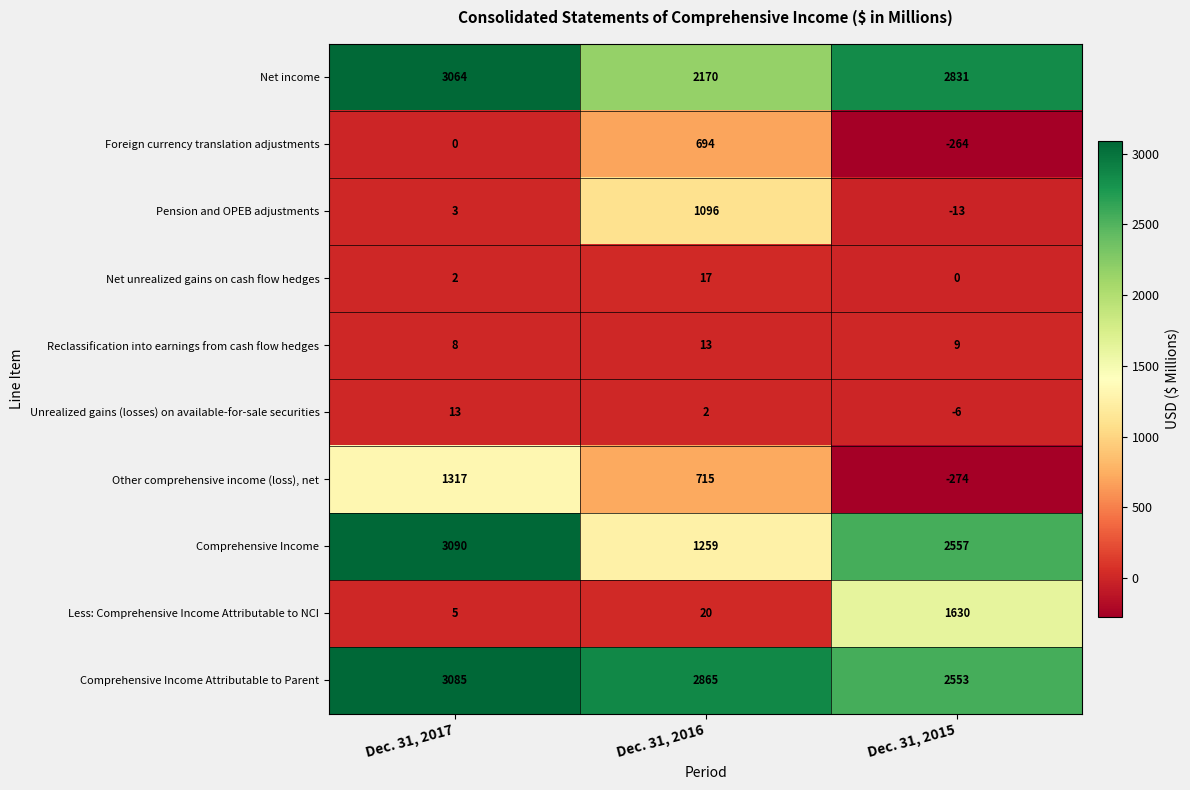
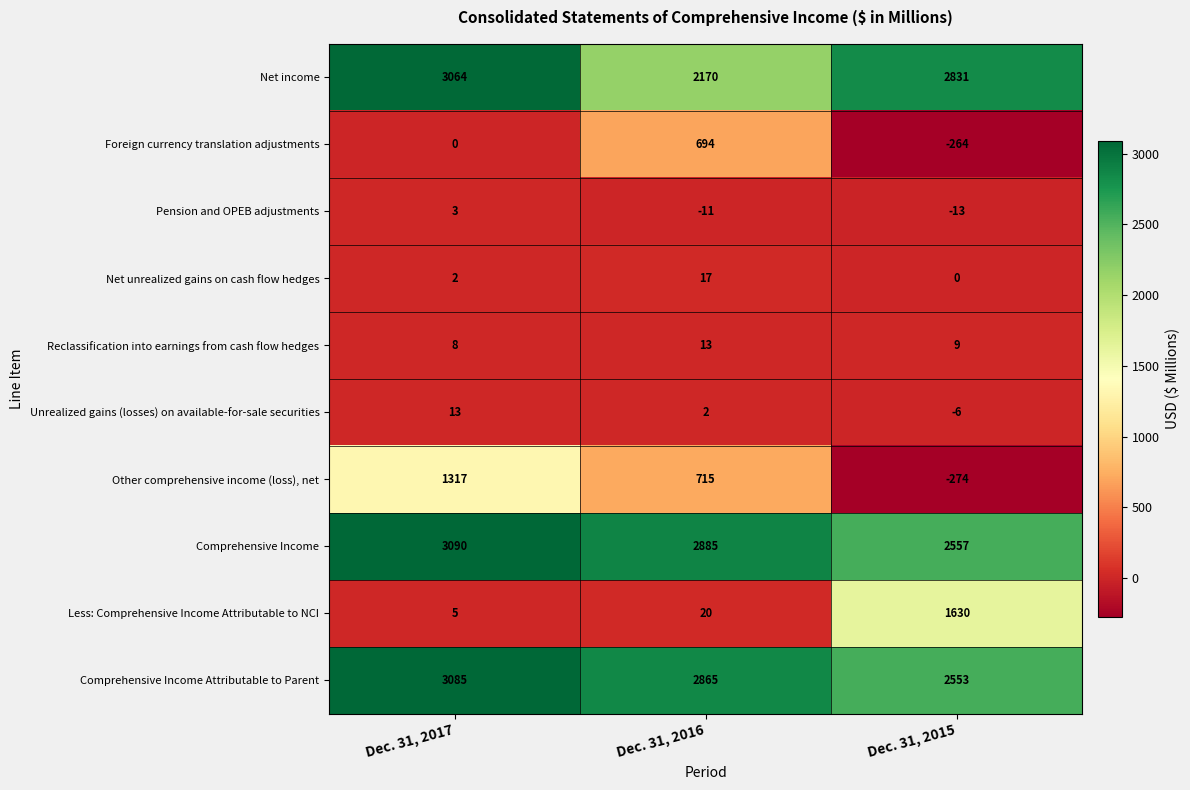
  {
    "Net income": {
      "Dec. 31, 2017": 3064,
      "Dec. 31, 2016": 2170,
      "Dec. 31, 2015": 2831
    },
    "Foreign currency translation adjustments": {
      "Dec. 31, 2017": 0,
      "Dec. 31, 2016": 694,
      "Dec. 31, 2015": -264
    },
    "Pension and OPEB adjustments": {
      "Dec. 31, 2017": 3,
-     "Dec. 31, 2016": 1096,
+     "Dec. 31, 2016": -11,
      "Dec. 31, 2015": -13
    },
    "Net unrealized gains on cash flow hedges": {
      "Dec. 31, 2017": 2,
      "Dec. 31, 2016": 17,
      "Dec. 31, 2015": 0
    },
    "Reclassification into earnings from cash flow hedges": {
      "Dec. 31, 2017": 8,
      "Dec. 31, 2016": 13,
      "Dec. 31, 2015": 9
    },
    "Unrealized gains (losses) on available-for-sale securities": {
      "Dec. 31, 2017": 13,
      "Dec. 31, 2016": 2,
      "Dec. 31, 2015": -6
    },
    "Other comprehensive income (loss), net": {
      "Dec. 31, 2017": 1317,
      "Dec. 31, 2016": 715,
      "Dec. 31, 2015": -274
    },
    "Comprehensive Income": {
      "Dec. 31, 2017": 3090,
-     "Dec. 31, 2016": 1259,
+     "Dec. 31, 2016": 2885,
      "Dec. 31, 2015": 2557
    },
    "Less: Comprehensive Income Attributable to NCI": {
      "Dec. 31, 2017": 5,
      "Dec. 31, 2016": 20,
      "Dec. 31, 2015": 1630
    },
    "Comprehensive Income Attributable to Parent": {
      "Dec. 31, 2017": 3085,
      "Dec. 31, 2016": 2865,
      "Dec. 31, 2015": 2553
    }
  }
